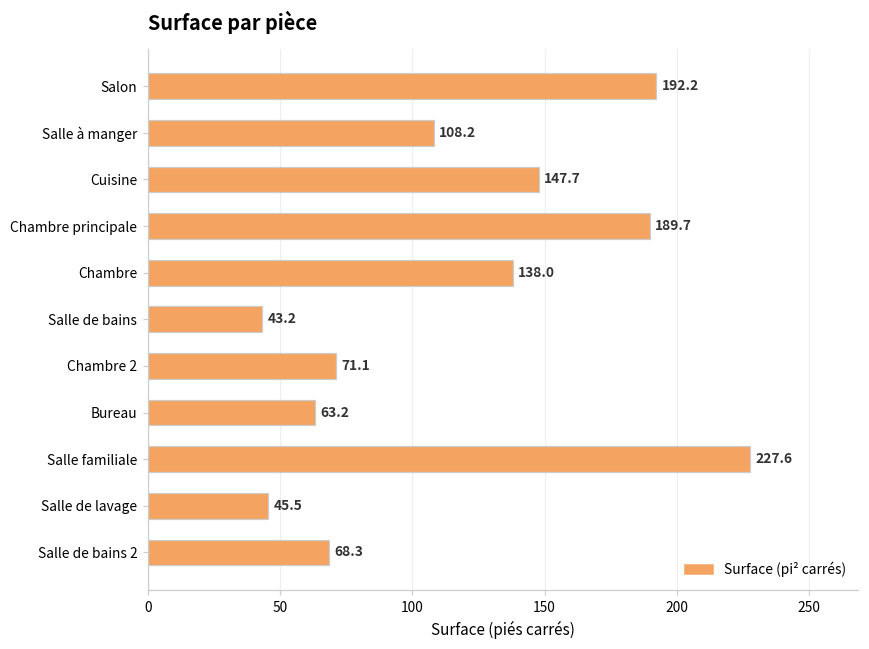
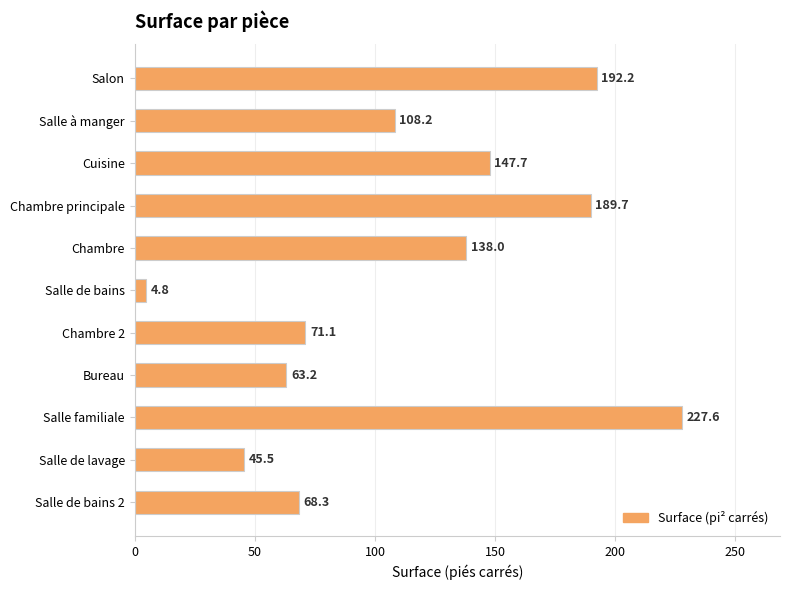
  {
    "Salon": 192.2,
    "Salle à manger": 108.2,
    "Cuisine": 147.7,
    "Chambre principale": 189.7,
    "Chambre": 138.0,
-   "Salle de bains": 43.2,
+   "Salle de bains": 4.8,
    "Chambre 2": 71.1,
    "Bureau": 63.2,
    "Salle familiale": 227.6,
    "Salle de lavage": 45.5,
    "Salle de bains 2": 68.3
  }
